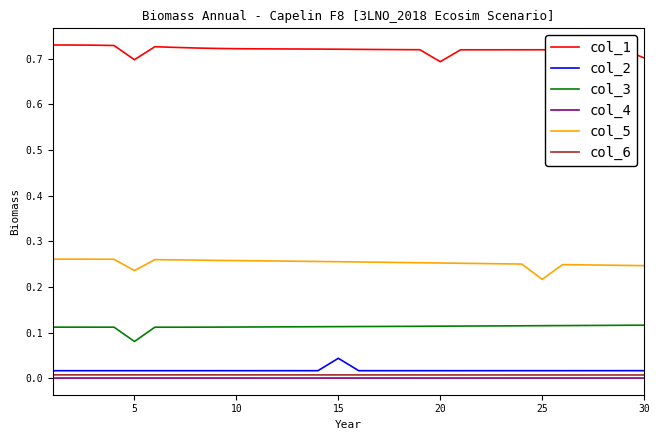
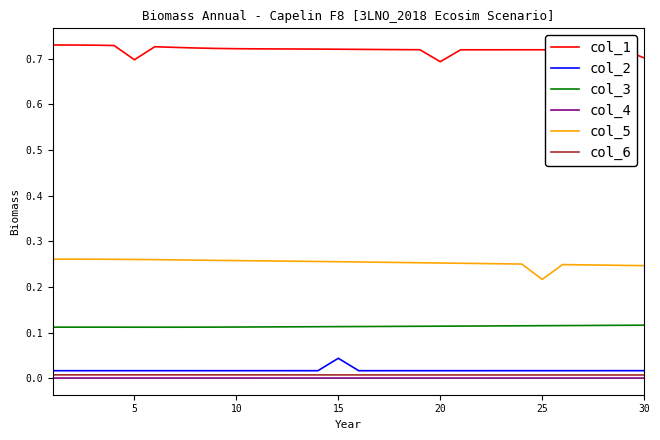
  {
    "col_1": {
      "5": 0.70,
      "10": 0.72,
      "15": 0.72,
      "20": 0.69,
      "25": 0.72,
      "30": 0.70
    },
    "col_2": {
      "5": 0.02,
      "10": 0.02,
      "15": 0.04,
      "20": 0.02,
      "25": 0.02,
      "30": 0.02
    },
    "col_3": {
-     "5": 0.08,
+     "5": 0.11,
      "10": 0.11,
      "15": 0.11,
      "20": 0.11,
      "25": 0.12,
      "30": 0.12
    },
    "col_4": {
      "5": 0.00,
      "10": 0.00,
      "15": 0.00,
      "20": 0.00,
      "25": 0.00,
      "30": 0.00
    },
    "col_5": {
-     "5": 0.24,
+     "5": 0.26,
      "10": 0.26,
      "15": 0.26,
      "20": 0.25,
      "25": 0.22,
      "30": 0.25
    },
    "col_6": {
      "5": 0.01,
      "10": 0.01,
      "15": 0.01,
      "20": 0.01,
      "25": 0.01,
      "30": 0.01
    }
  }
